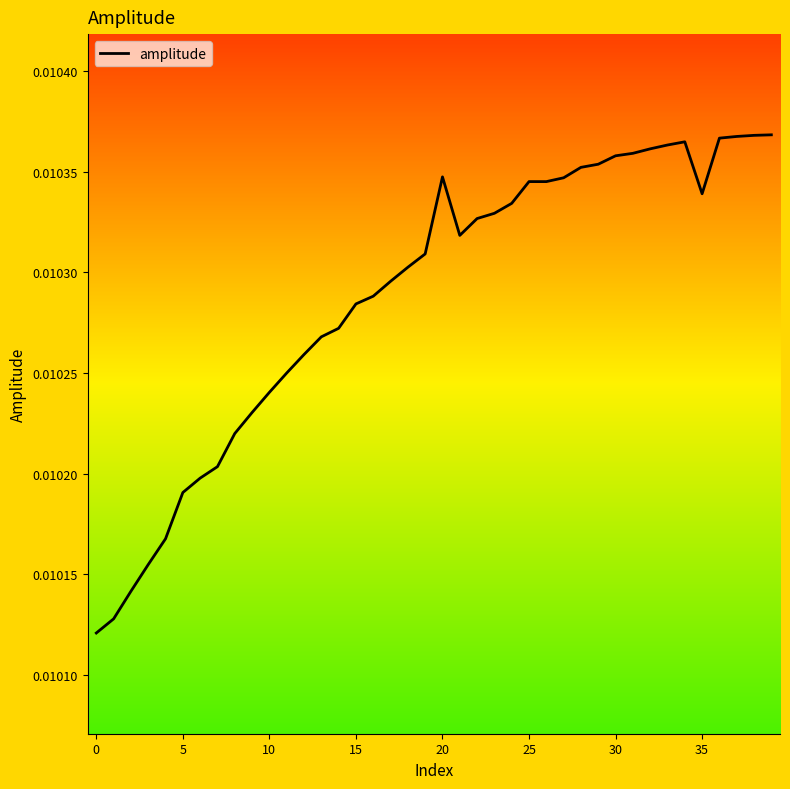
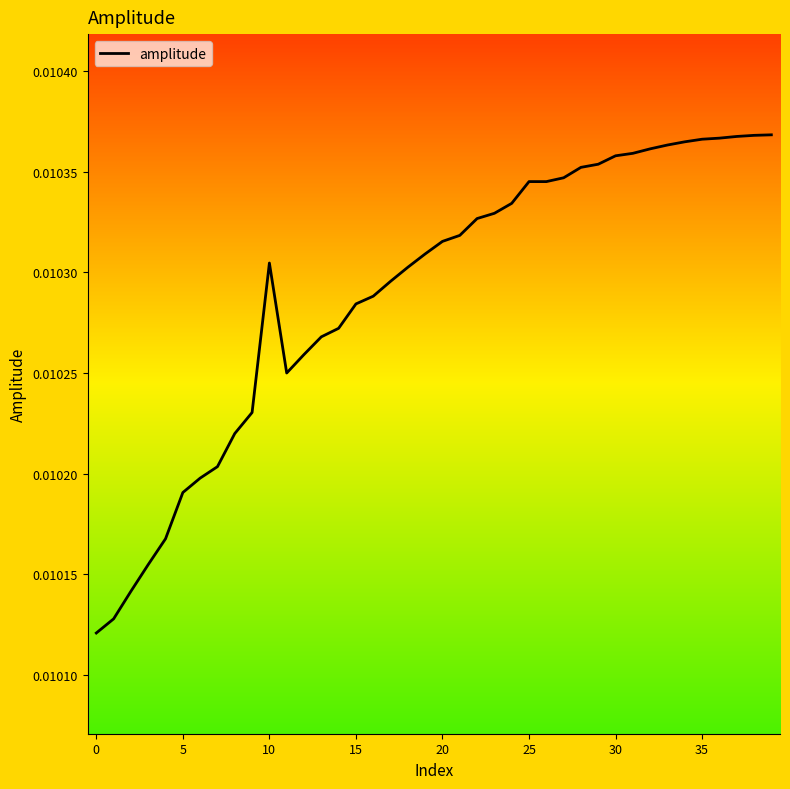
  {
    "0": 0.010121,
    "5": 0.010191,
-   "10": 0.010240,
+   "10": 0.010305,
    "15": 0.010284,
-   "20": 0.010347,
+   "20": 0.010315,
    "25": 0.010345,
    "30": 0.010358,
-   "35": 0.010339
+   "35": 0.010366
  }
